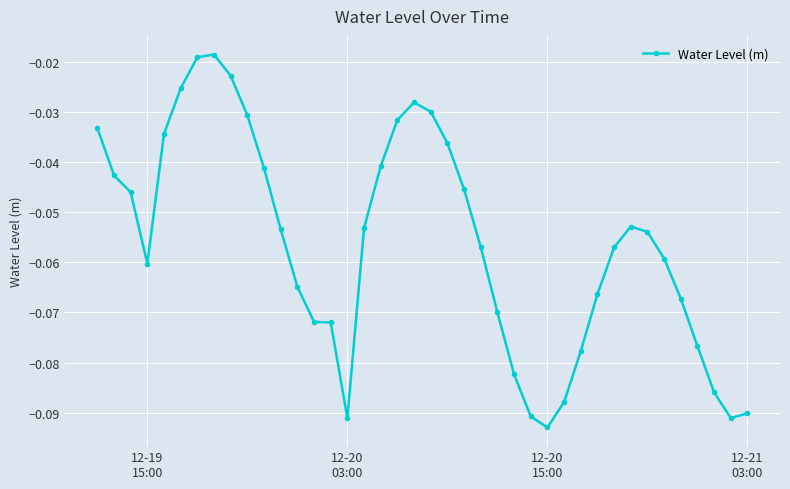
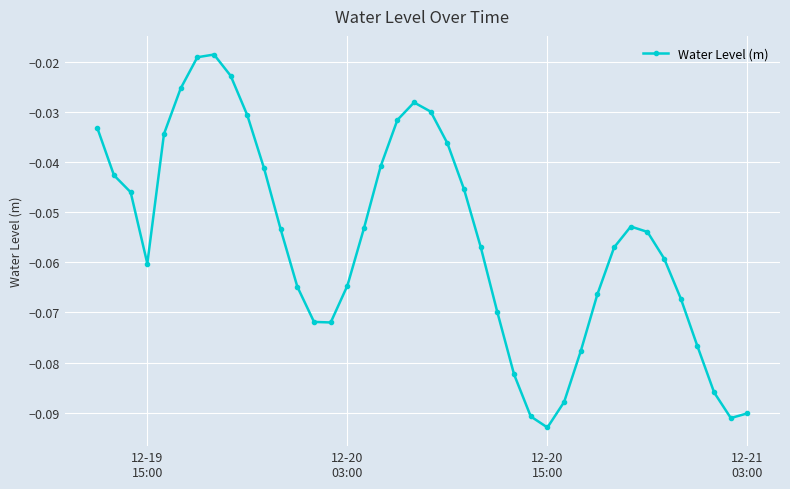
  {
    "12-19 15:00": -0.060,
-   "12-20 03:00": -0.091,
+   "12-20 03:00": -0.065,
    "12-20 15:00": -0.093,
    "12-21 03:00": -0.090
  }
